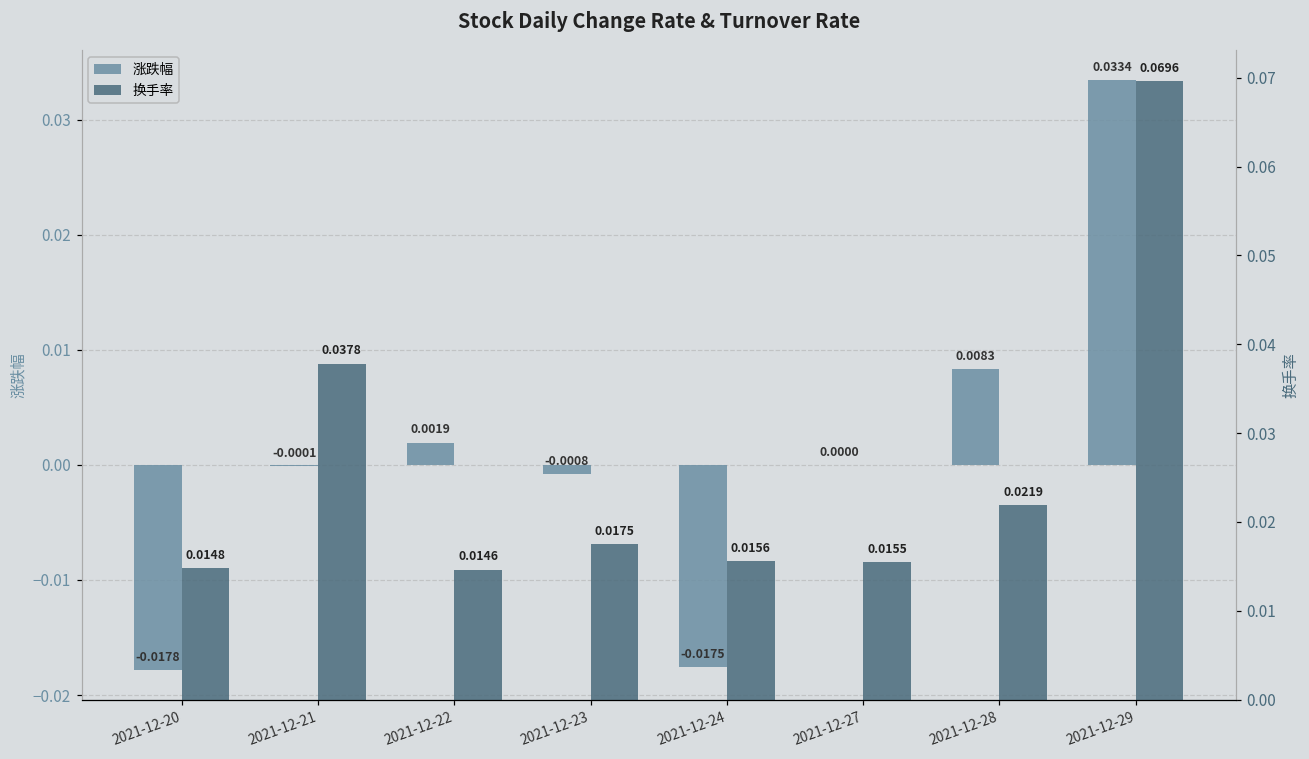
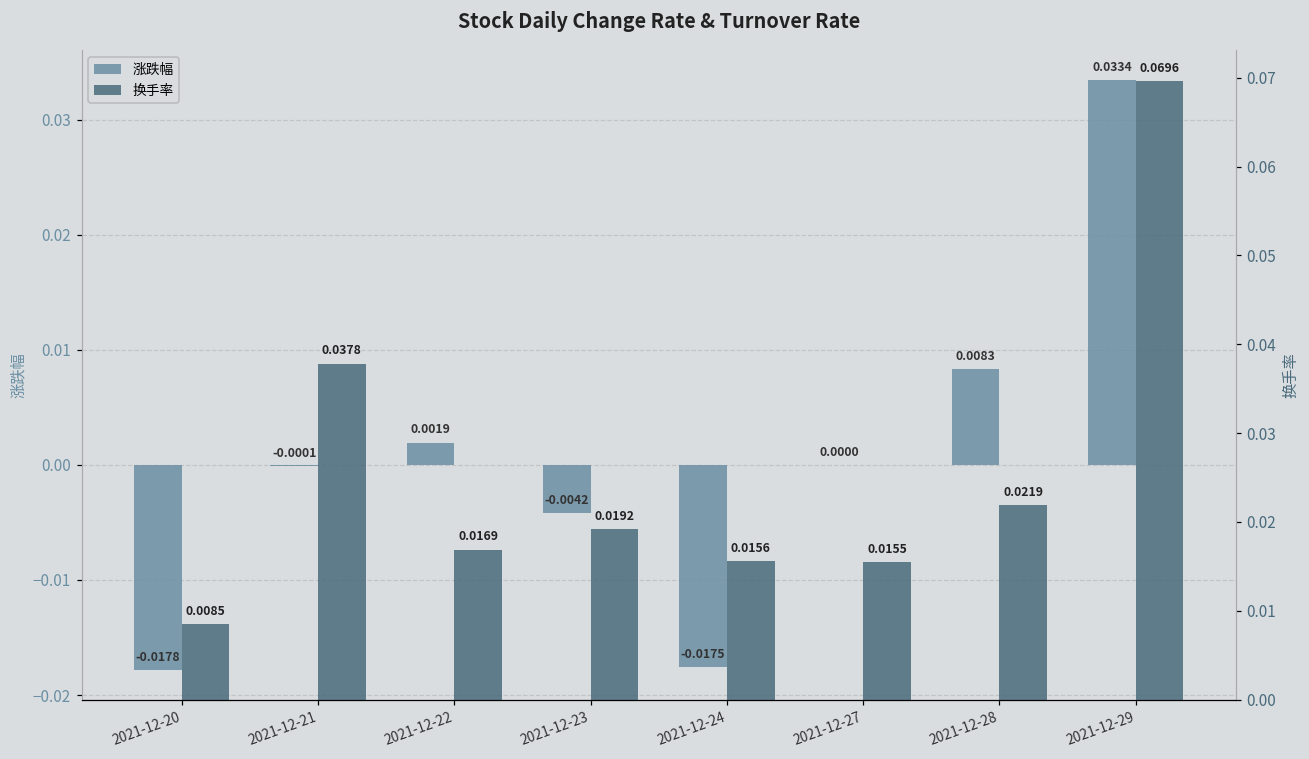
  {
    "涨跌幅": {
      "2021-12-20": -0.0178,
      "2021-12-21": -0.0001,
      "2021-12-22": 0.0019,
-     "2021-12-23": -0.0008,
+     "2021-12-23": -0.0042,
      "2021-12-24": -0.0175,
      "2021-12-27": 0.0000,
      "2021-12-28": 0.0083,
      "2021-12-29": 0.0334
    },
    "换手率": {
-     "2021-12-20": 0.0148,
+     "2021-12-20": 0.0085,
      "2021-12-21": 0.0378,
-     "2021-12-22": 0.0146,
-     "2021-12-23": 0.0175,
+     "2021-12-22": 0.0169,
+     "2021-12-23": 0.0192,
      "2021-12-24": 0.0156,
      "2021-12-27": 0.0155,
      "2021-12-28": 0.0219,
      "2021-12-29": 0.0696
    }
  }
